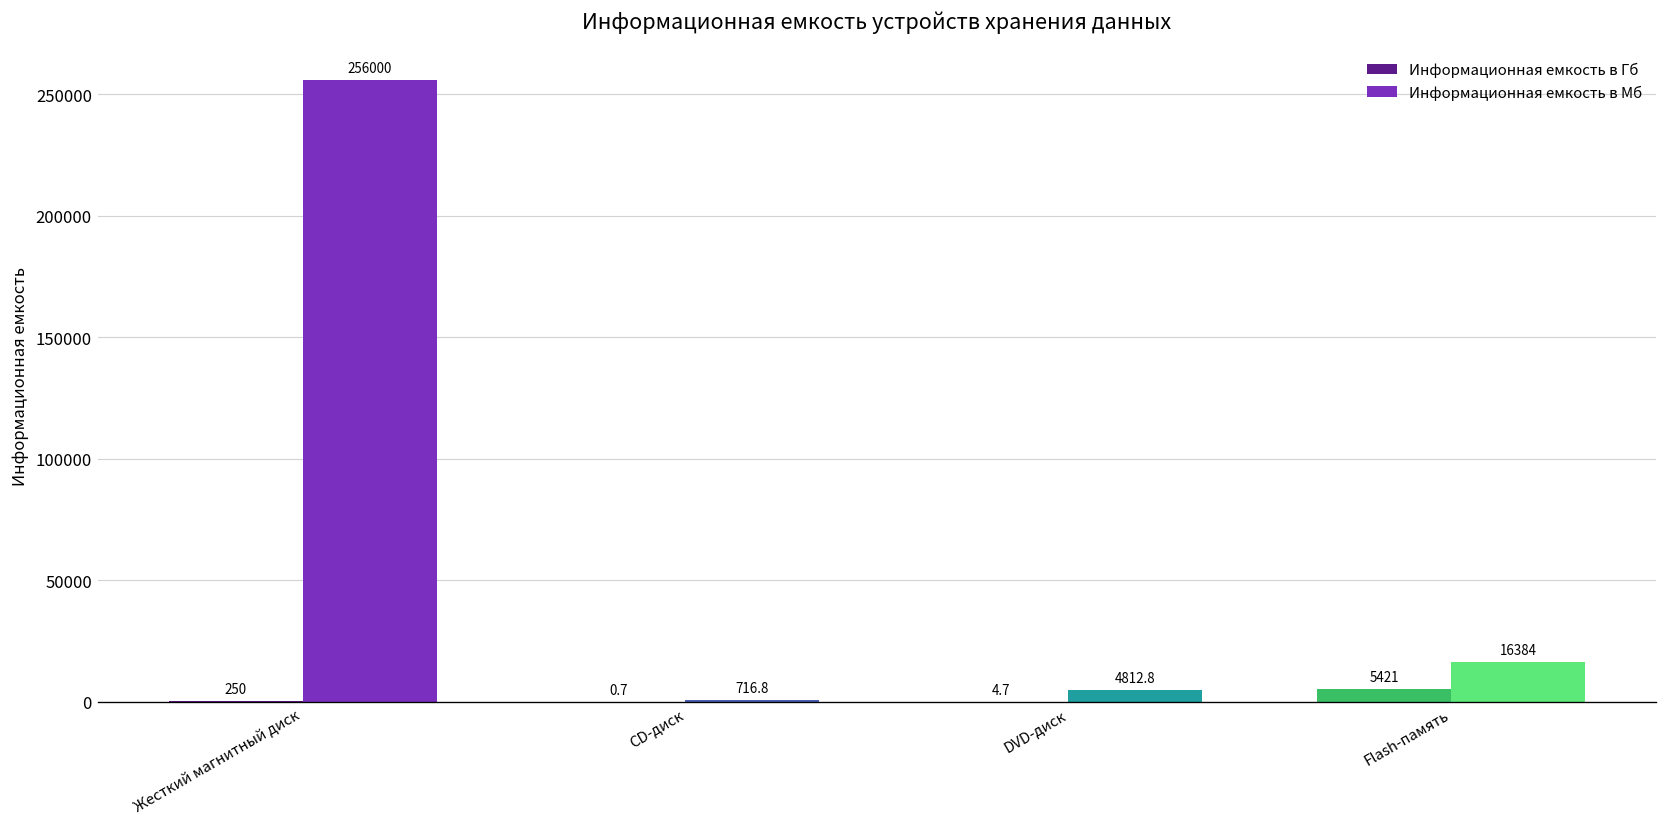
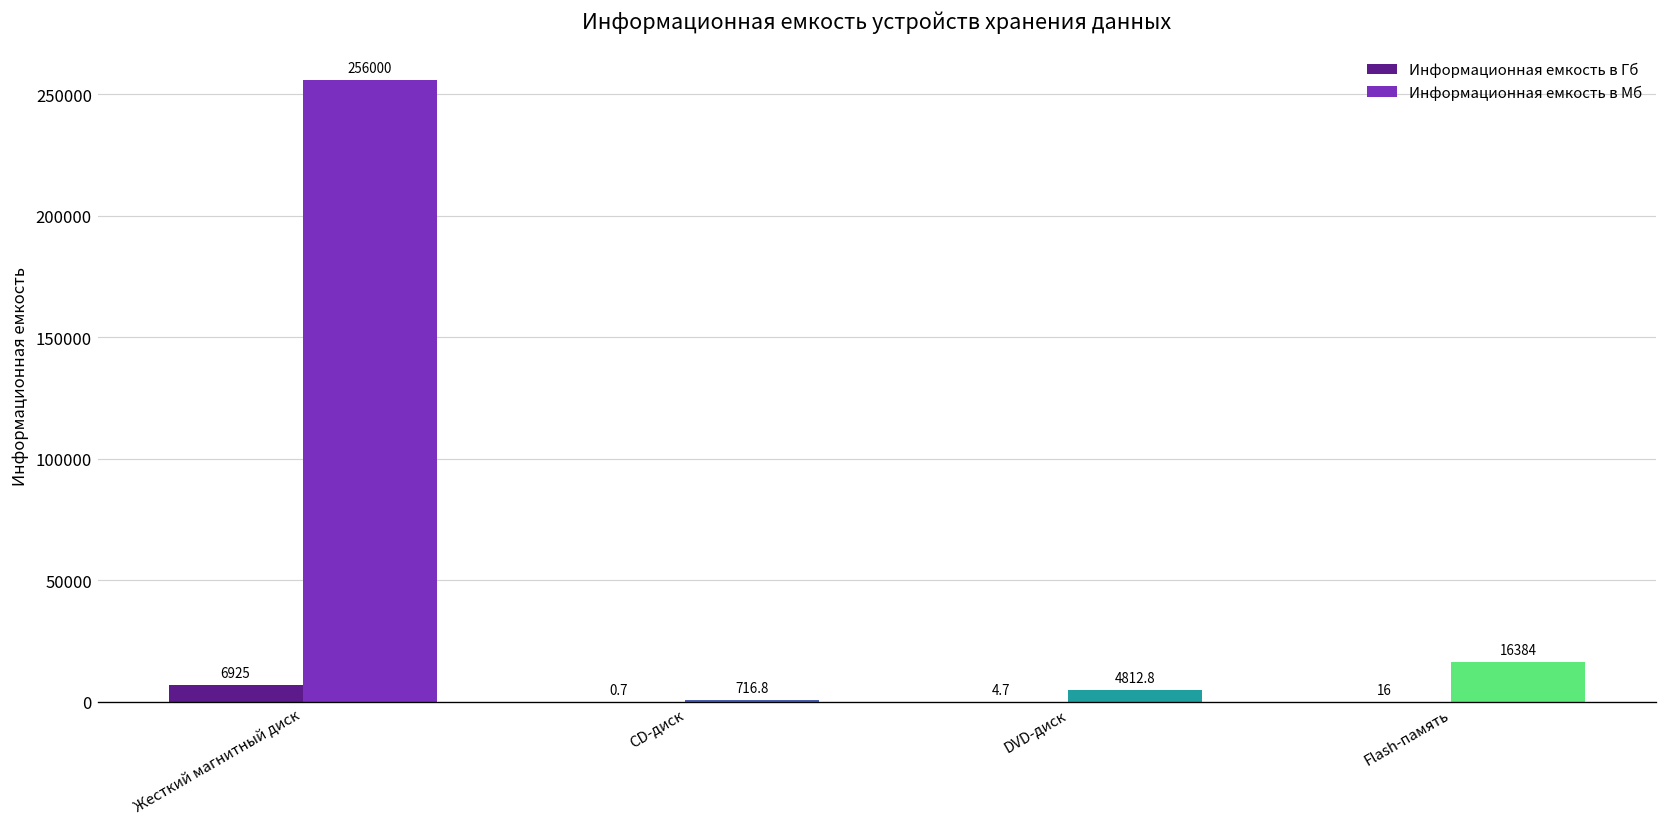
  {
    "Информационная емкость в Гб": {
-     "Жесткий магнитный диск": 250,
+     "Жесткий магнитный диск": 6925,
      "CD-диск": 0.7,
      "DVD-диск": 4.7,
-     "Flash-память": 5421
+     "Flash-память": 16
    },
    "Информационная емкость в Мб": {
      "Жесткий магнитный диск": 256000,
      "CD-диск": 716.8,
      "DVD-диск": 4812.8,
      "Flash-память": 16384
    }
  }
